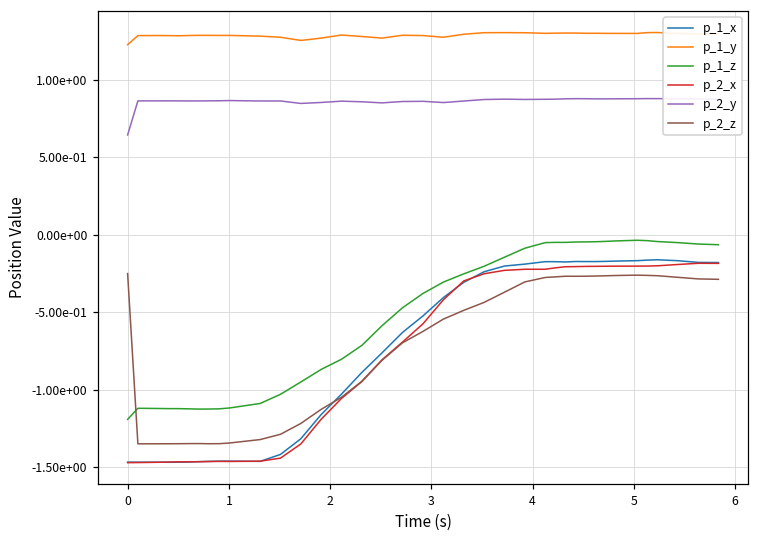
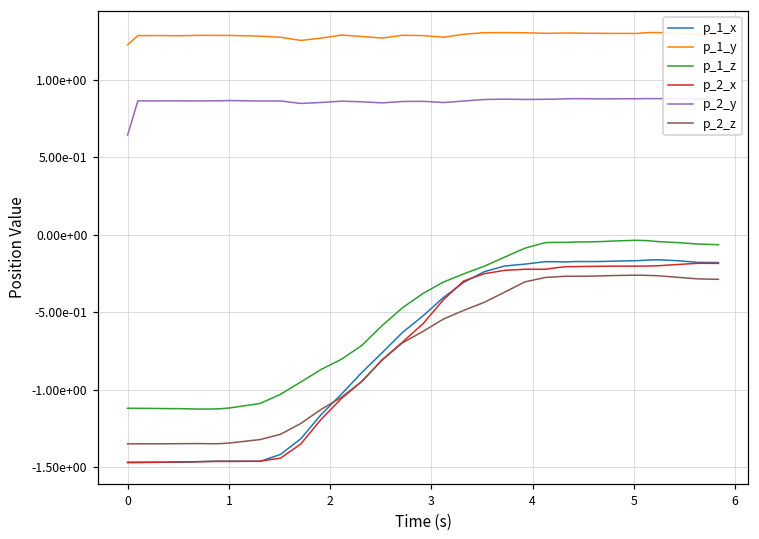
  {
    "p_1_y": {
      "0": 1.23
    },
    "p_1_z": {
-     "0": -1.19
+     "0": -1.12
    },
    "p_2_y": {
      "0": 0.64
    },
    "p_2_z": {
-     "0": -0.25
+     "0": -1.35
    }
  }
